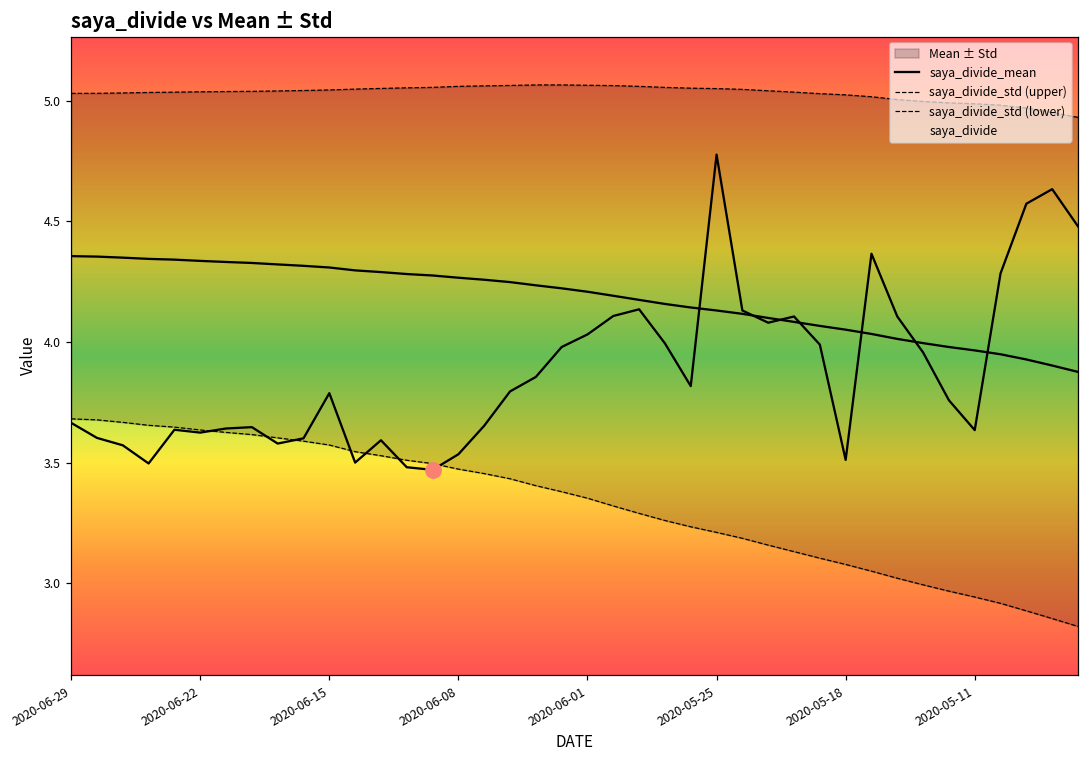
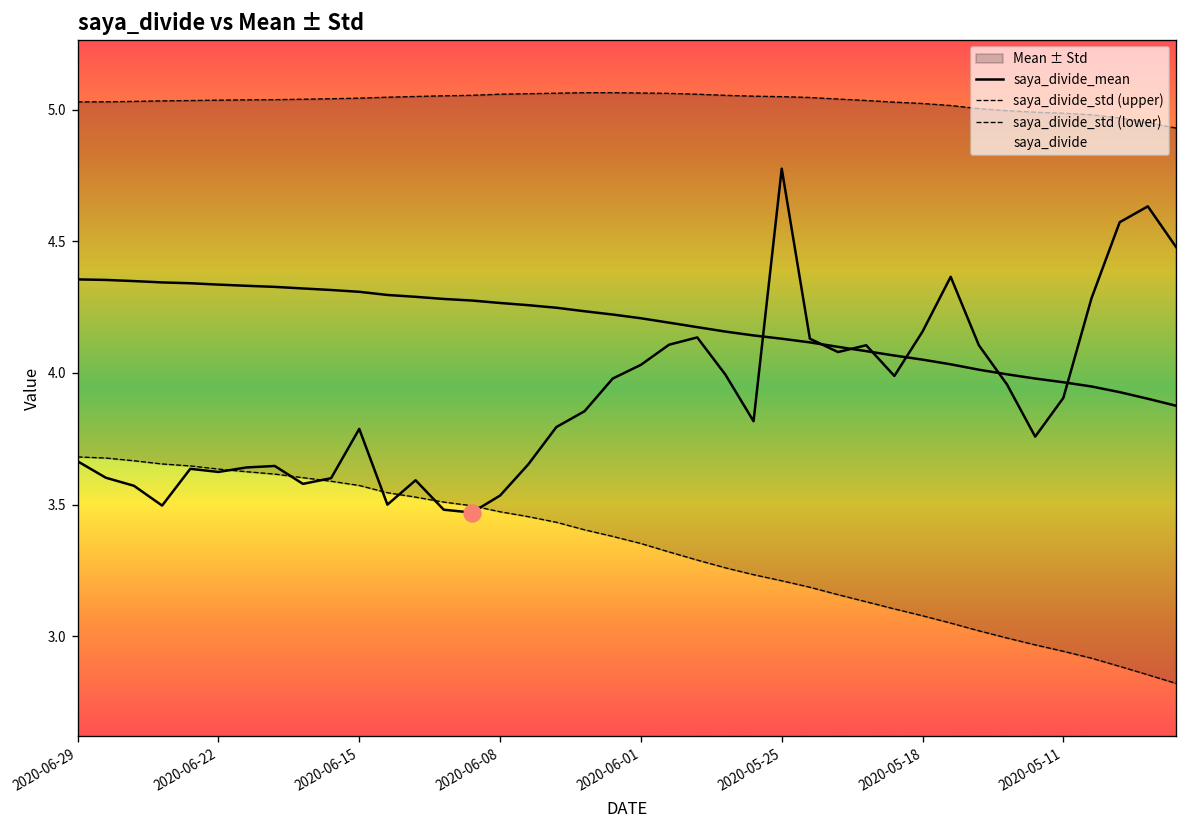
  {
    "saya_divide": {
      "2020-06-29": 3.66,
      "2020-06-15": 3.79,
      "2020-06-08": 3.53,
      "2020-06-01": 4.03,
      "2020-05-25": 4.78,
-     "2020-05-18": 3.51,
-     "2020-05-11": 3.63
+     "2020-05-18": 4.16,
+     "2020-05-11": 3.91
    }
  }
